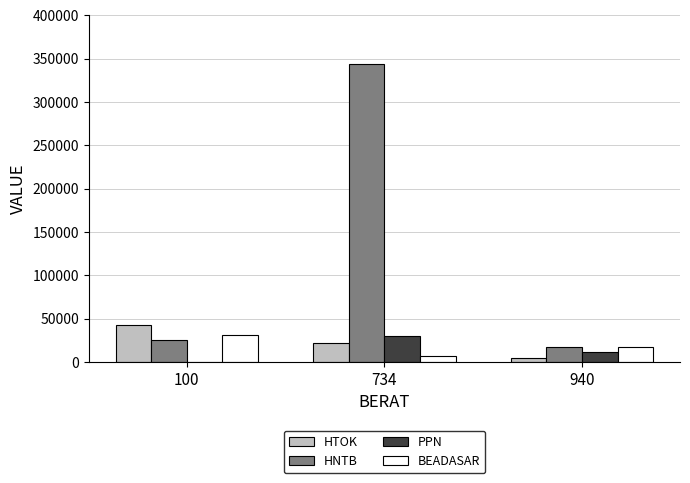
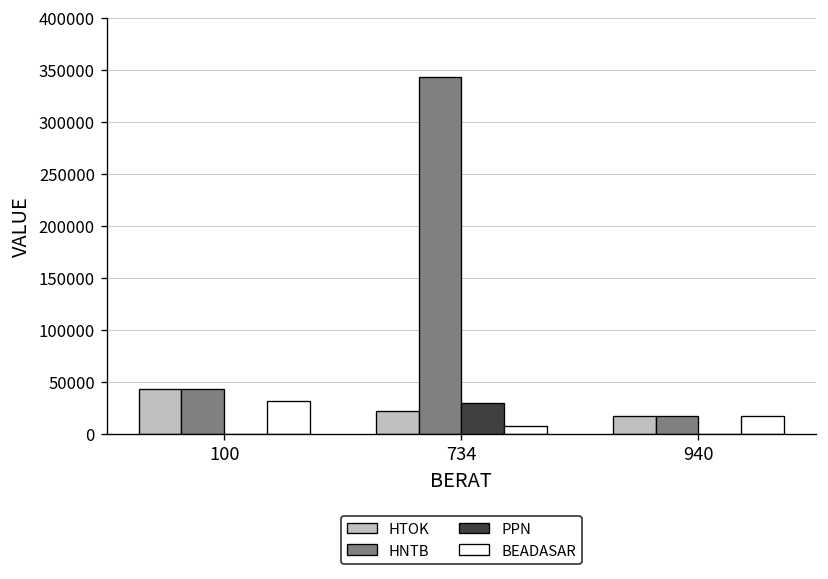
  {
    "HTOK": {
      "100": 40000,
      "734": 20000,
-     "940": 0
+     "940": 20000
    },
    "HNTB": {
-     "100": 20000,
+     "100": 40000,
      "734": 340000,
      "940": 20000
    },
    "PPN": {
      "100": 0,
      "734": 30000,
-     "940": 10000
+     "940": 0
    },
    "BEADASAR": {
      "100": 30000,
      "734": 10000,
      "940": 20000
    }
  }
